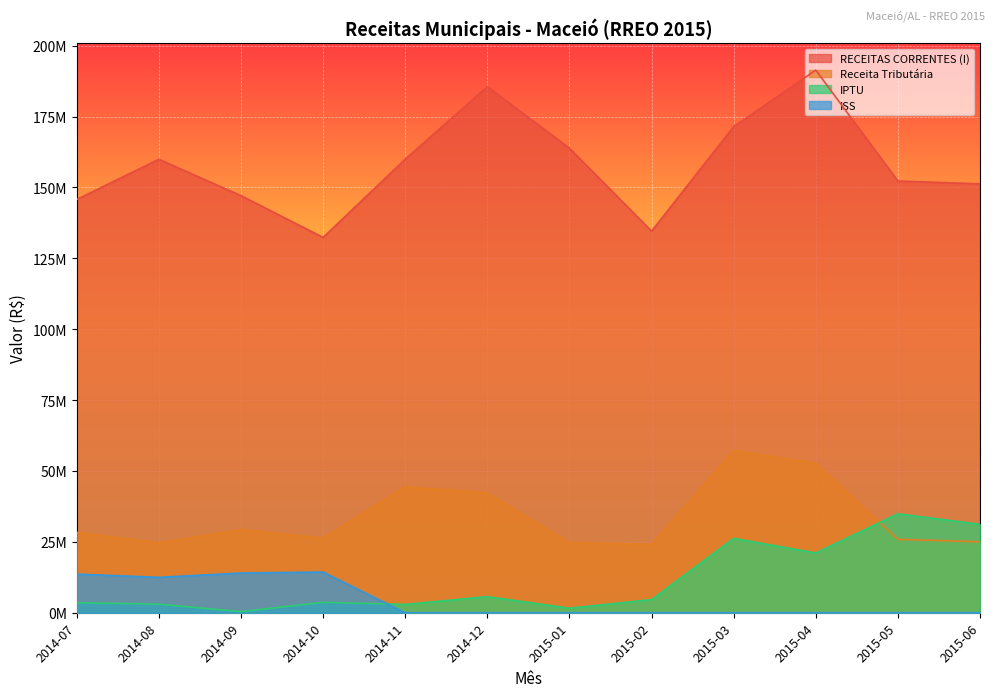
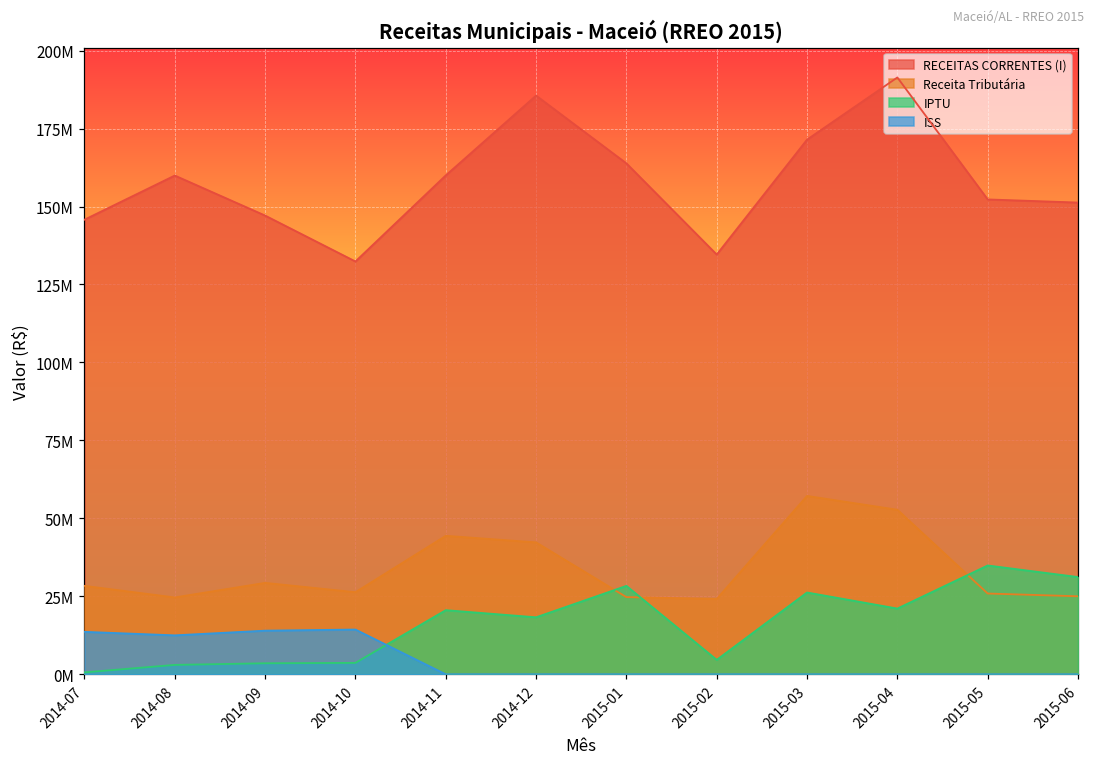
  {
    "IPTU": {
-     "2014-07": 4000000,
+     "2014-07": 1000000,
      "2014-08": 3000000,
-     "2014-09": 0,
+     "2014-09": 4000000,
      "2014-10": 4000000,
-     "2014-11": 3000000,
-     "2014-12": 6000000,
-     "2015-01": 2000000,
+     "2014-11": 21000000,
+     "2014-12": 18000000,
+     "2015-01": 28000000,
      "2015-02": 5000000,
      "2015-03": 26000000,
      "2015-04": 21000000,
      "2015-05": 35000000,
      "2015-06": 31000000
    },
    "ISS": {
      "2014-07": 14000000,
      "2014-08": 12000000,
      "2014-09": 14000000,
      "2014-10": 14000000,
      "2014-11": 0,
      "2014-12": 0,
      "2015-01": 0,
      "2015-02": 0,
      "2015-03": 0,
      "2015-04": 0,
      "2015-05": 0,
      "2015-06": 0
    }
  }
